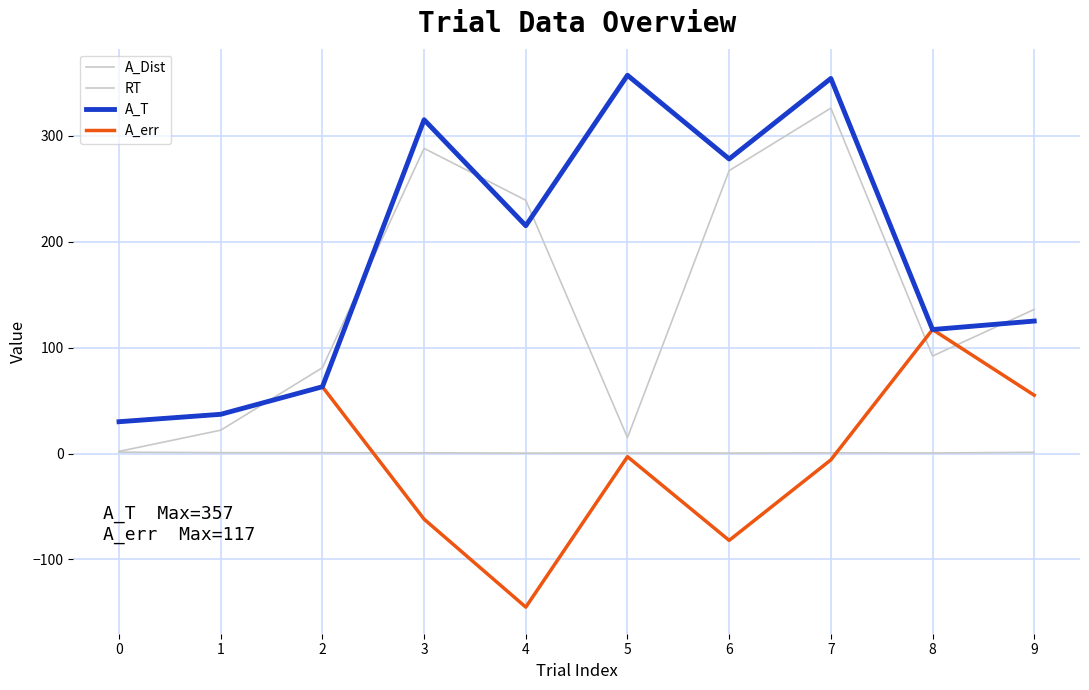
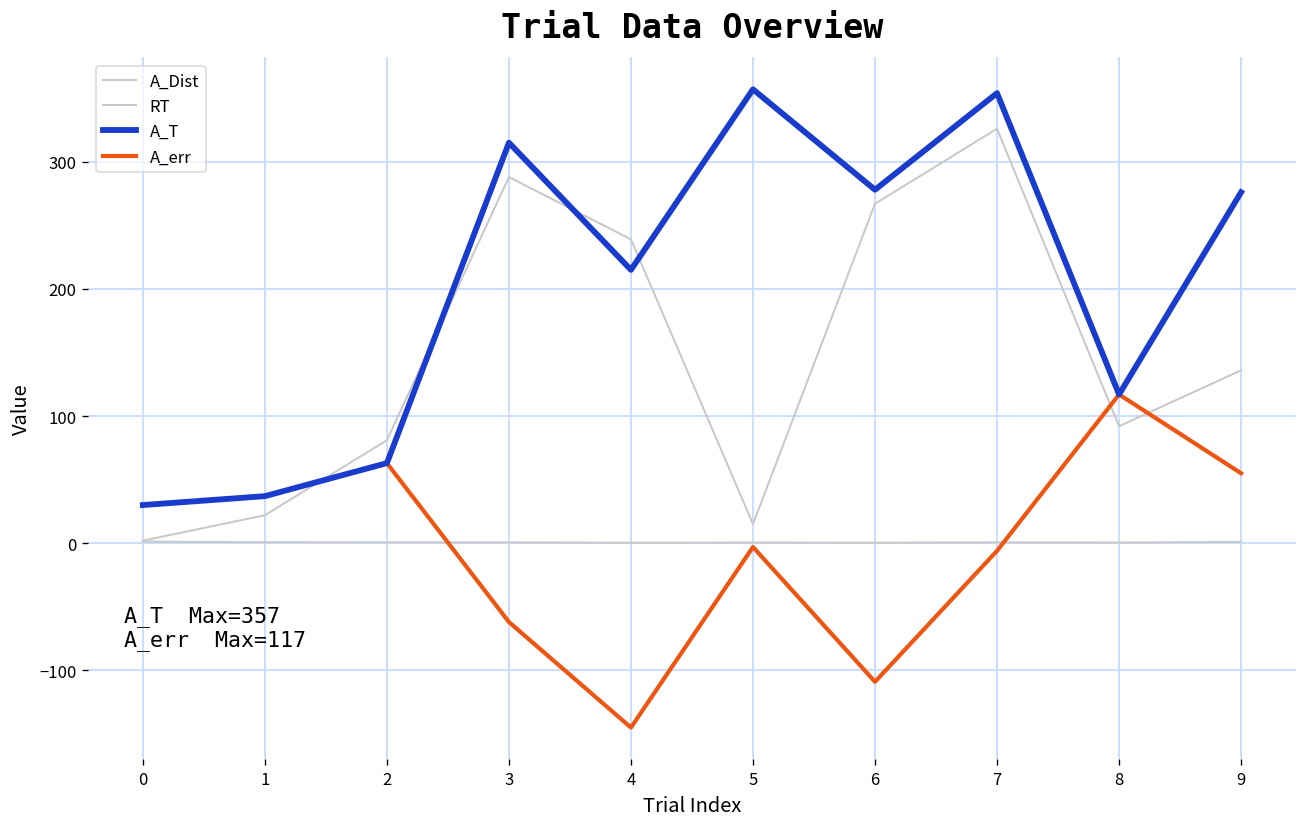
  {
    "A_T": {
      "3": 315,
      "4": 215,
      "5": 357,
      "6": 278,
      "7": 354,
-     "9": 125
+     "9": 276
    },
    "A_err": {
      "3": -62,
      "4": -145,
      "5": -3,
-     "6": -82,
+     "6": -109,
      "7": -6,
      "9": 55
    }
  }
